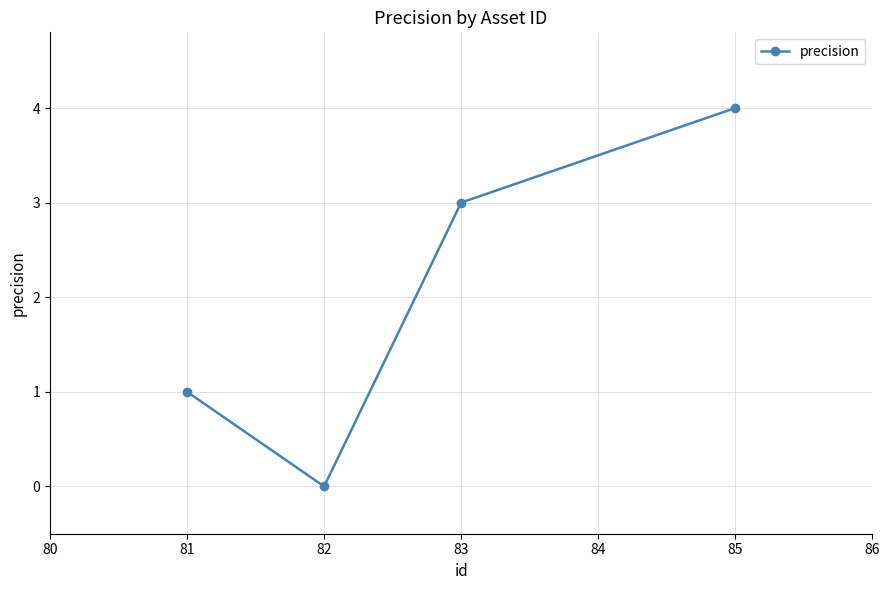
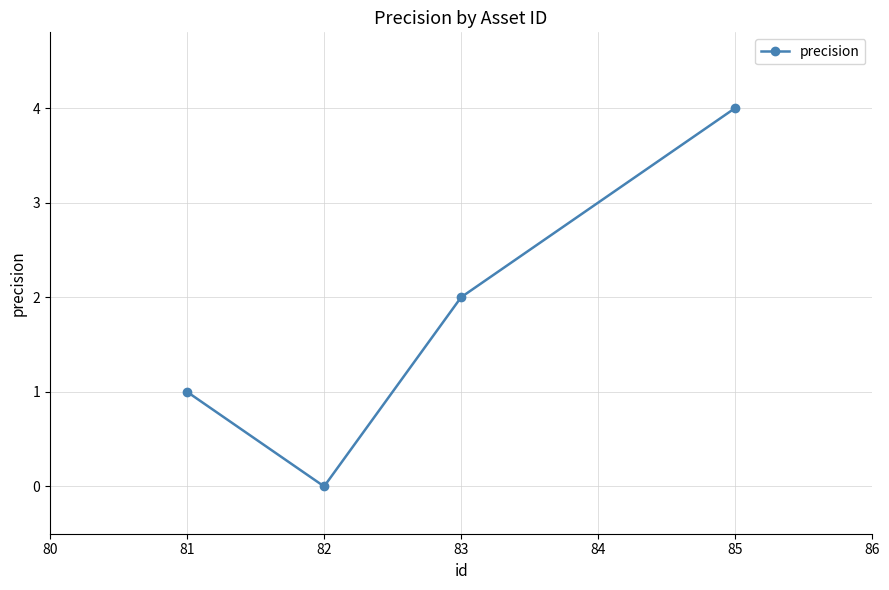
  {
    "81": 1,
    "82": 0,
-   "83": 3,
+   "83": 2,
    "85": 4
  }
